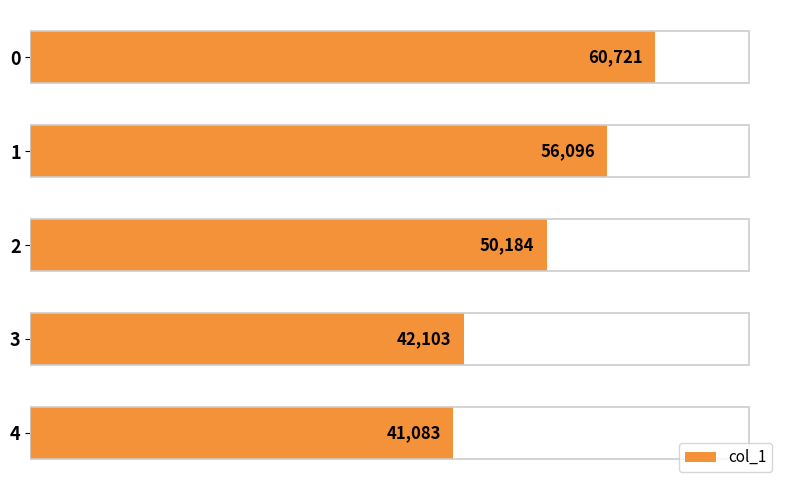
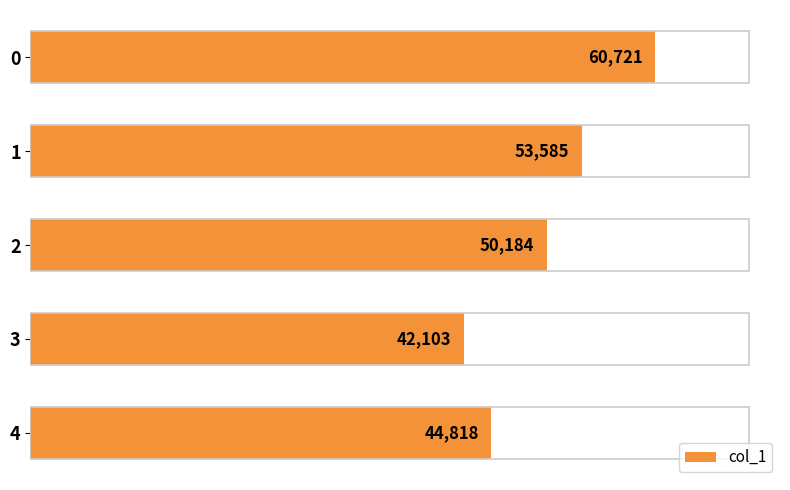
  {
    "0": "60,721",
-   "1": "56,096",
+   "1": "53,585",
    "2": "50,184",
    "3": "42,103",
-   "4": "41,083"
+   "4": "44,818"
  }
